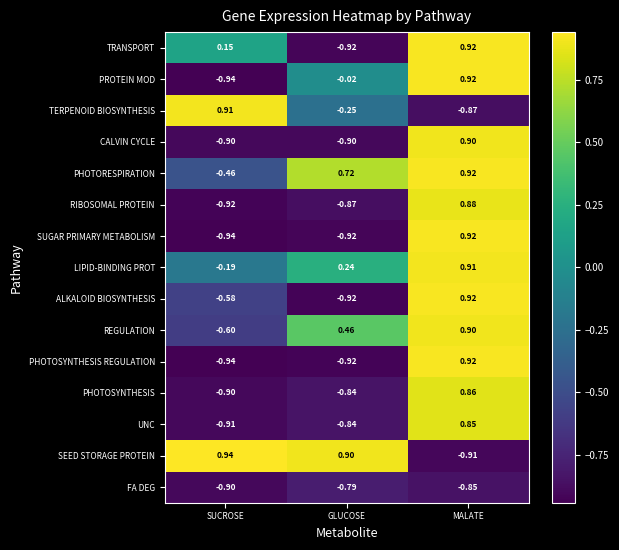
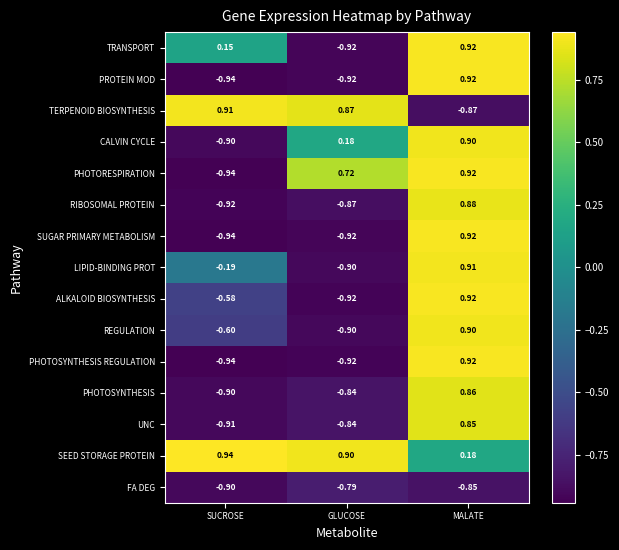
  {
    "TRANSPORT": {
      "SUCROSE": 0.15,
      "GLUCOSE": -0.92,
      "MALATE": 0.92
    },
    "PROTEIN MOD": {
      "SUCROSE": -0.94,
-     "GLUCOSE": -0.02,
+     "GLUCOSE": -0.92,
      "MALATE": 0.92
    },
    "TERPENOID BIOSYNTHESIS": {
      "SUCROSE": 0.91,
-     "GLUCOSE": -0.25,
+     "GLUCOSE": 0.87,
      "MALATE": -0.87
    },
    "CALVIN CYCLE": {
      "SUCROSE": -0.90,
-     "GLUCOSE": -0.90,
+     "GLUCOSE": 0.18,
      "MALATE": 0.90
    },
    "PHOTORESPIRATION": {
-     "SUCROSE": -0.46,
+     "SUCROSE": -0.94,
      "GLUCOSE": 0.72,
      "MALATE": 0.92
    },
    "RIBOSOMAL PROTEIN": {
      "SUCROSE": -0.92,
      "GLUCOSE": -0.87,
      "MALATE": 0.88
    },
    "SUGAR PRIMARY METABOLISM": {
      "SUCROSE": -0.94,
      "GLUCOSE": -0.92,
      "MALATE": 0.92
    },
    "LIPID-BINDING PROT": {
      "SUCROSE": -0.19,
-     "GLUCOSE": 0.24,
+     "GLUCOSE": -0.90,
      "MALATE": 0.91
    },
    "ALKALOID BIOSYNTHESIS": {
      "SUCROSE": -0.58,
      "GLUCOSE": -0.92,
      "MALATE": 0.92
    },
    "REGULATION": {
      "SUCROSE": -0.60,
-     "GLUCOSE": 0.46,
+     "GLUCOSE": -0.90,
      "MALATE": 0.90
    },
    "PHOTOSYNTHESIS REGULATION": {
      "SUCROSE": -0.94,
      "GLUCOSE": -0.92,
      "MALATE": 0.92
    },
    "PHOTOSYNTHESIS": {
      "SUCROSE": -0.90,
      "GLUCOSE": -0.84,
      "MALATE": 0.86
    },
    "UNC": {
      "SUCROSE": -0.91,
      "GLUCOSE": -0.84,
      "MALATE": 0.85
    },
    "SEED STORAGE PROTEIN": {
      "SUCROSE": 0.94,
      "GLUCOSE": 0.90,
-     "MALATE": -0.91
+     "MALATE": 0.18
    },
    "FA DEG": {
      "SUCROSE": -0.90,
      "GLUCOSE": -0.79,
      "MALATE": -0.85
    }
  }
